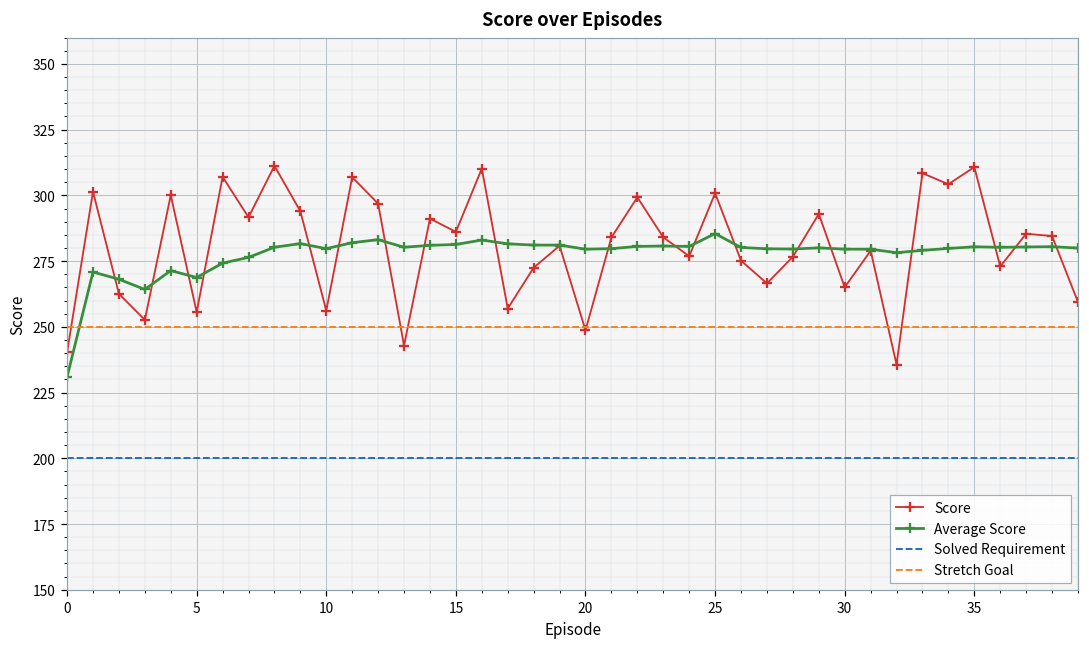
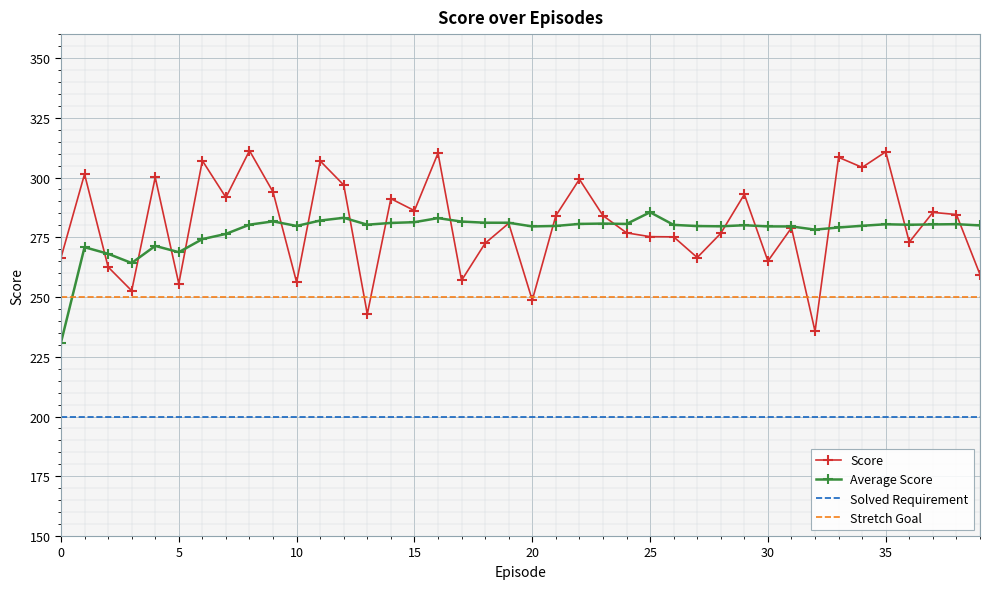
  {
    "Score": {
-     "0": 240,
+     "0": 266,
      "5": 256,
      "10": 256,
      "15": 286,
      "20": 249,
-     "25": 301,
+     "25": 275,
      "30": 265,
      "35": 311
    },
    "Average Score": {
      "0": 231,
      "5": 269,
      "10": 280,
      "15": 281,
      "20": 280,
      "25": 285,
      "30": 280,
      "35": 280
    },
    "Solved Requirement": {
      "0": 200,
      "5": 200,
      "10": 200,
      "15": 200,
      "20": 200,
      "25": 200,
      "30": 200,
      "35": 200
    },
    "Stretch Goal": {
      "0": 250,
      "5": 250,
      "10": 250,
      "15": 250,
      "20": 250,
      "25": 250,
      "30": 250,
      "35": 250
    }
  }
